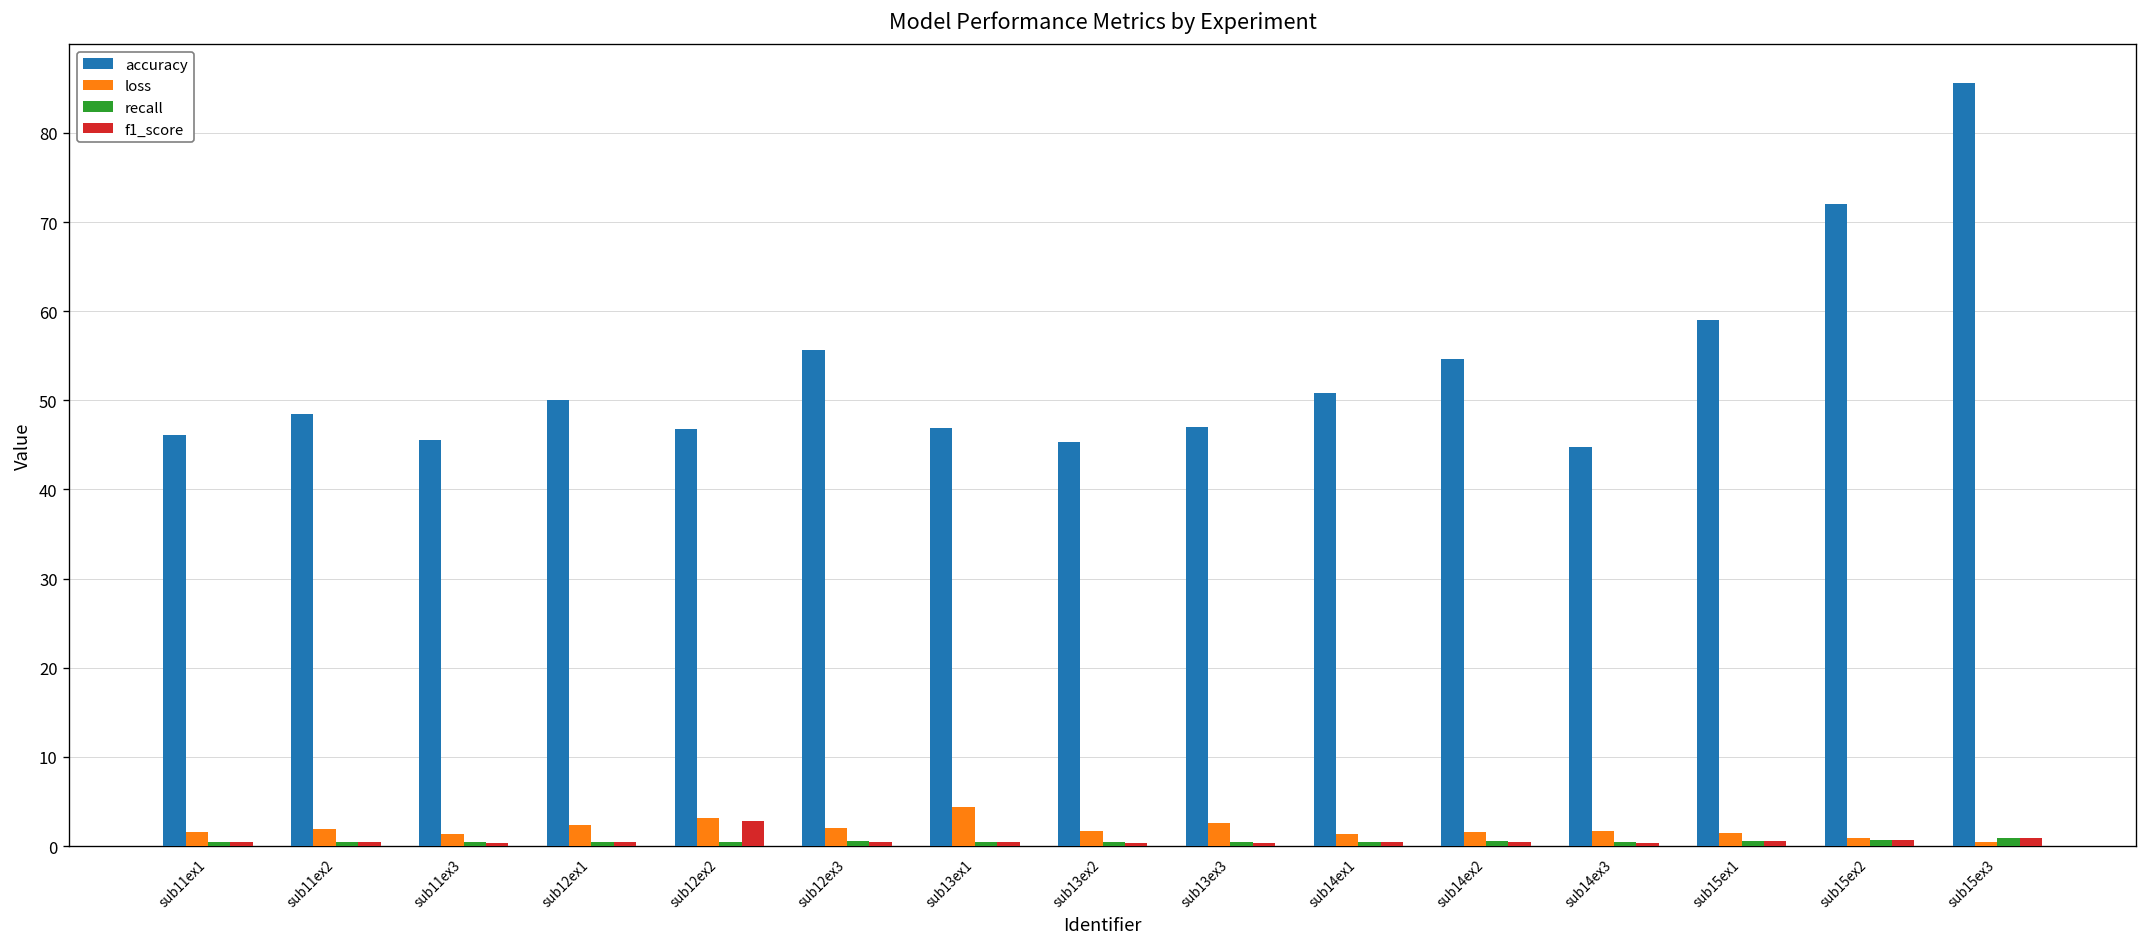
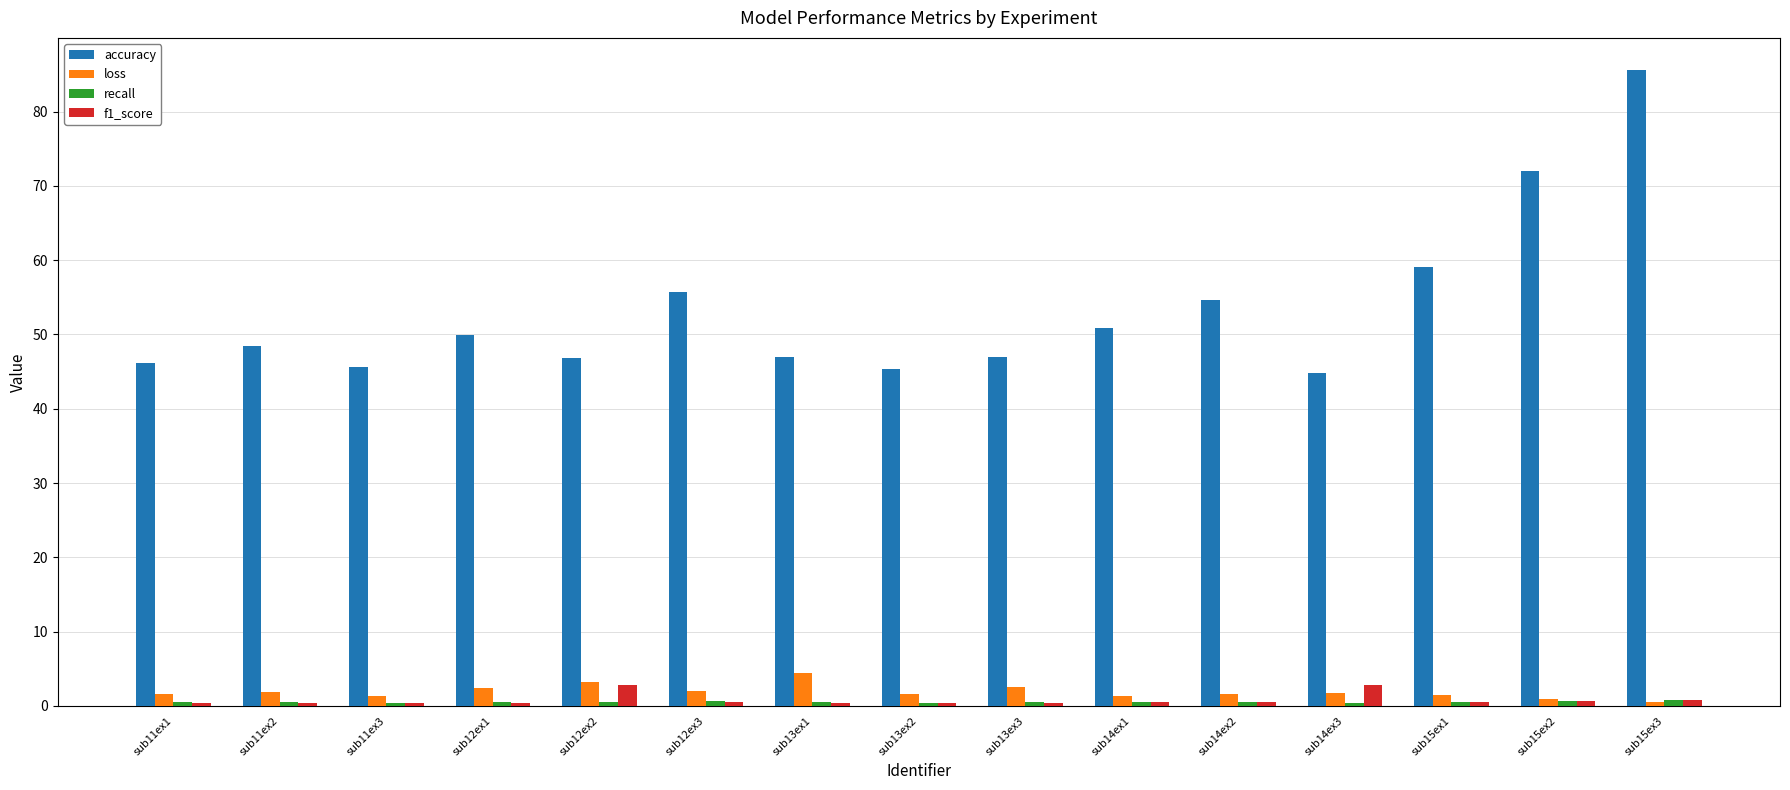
  {
    "accuracy": {
      "sub11ex1": 46,
      "sub11ex2": 48,
      "sub11ex3": 46,
      "sub12ex1": 50,
      "sub12ex2": 47,
      "sub12ex3": 56,
      "sub13ex1": 47,
      "sub13ex2": 45,
      "sub13ex3": 47,
      "sub14ex1": 51,
      "sub14ex2": 55,
      "sub14ex3": 45,
      "sub15ex1": 59,
      "sub15ex2": 72,
      "sub15ex3": 86
    },
    "loss": {
      "sub11ex1": 2,
      "sub11ex2": 2,
      "sub11ex3": 1,
      "sub12ex1": 2,
      "sub12ex2": 3,
      "sub12ex3": 2,
      "sub13ex1": 4,
      "sub13ex2": 2,
      "sub13ex3": 3,
      "sub14ex1": 1,
      "sub14ex2": 2,
      "sub14ex3": 2,
      "sub15ex1": 1,
      "sub15ex2": 1,
      "sub15ex3": 0
    },
    "recall": {
      "sub11ex1": 0,
      "sub11ex2": 0,
      "sub11ex3": 0,
      "sub12ex1": 0,
      "sub12ex2": 0,
      "sub12ex3": 1,
      "sub13ex1": 0,
      "sub13ex2": 0,
      "sub13ex3": 0,
      "sub14ex1": 1,
      "sub14ex2": 1,
      "sub14ex3": 0,
      "sub15ex1": 1,
      "sub15ex2": 1,
      "sub15ex3": 1
    },
    "f1_score": {
      "sub11ex1": 0,
      "sub11ex2": 0,
      "sub11ex3": 0,
      "sub12ex1": 0,
      "sub12ex2": 3,
      "sub12ex3": 1,
      "sub13ex1": 0,
      "sub13ex2": 0,
      "sub13ex3": 0,
      "sub14ex1": 0,
      "sub14ex2": 0,
-     "sub14ex3": 0,
+     "sub14ex3": 3,
      "sub15ex1": 1,
      "sub15ex2": 1,
      "sub15ex3": 1
    }
  }
